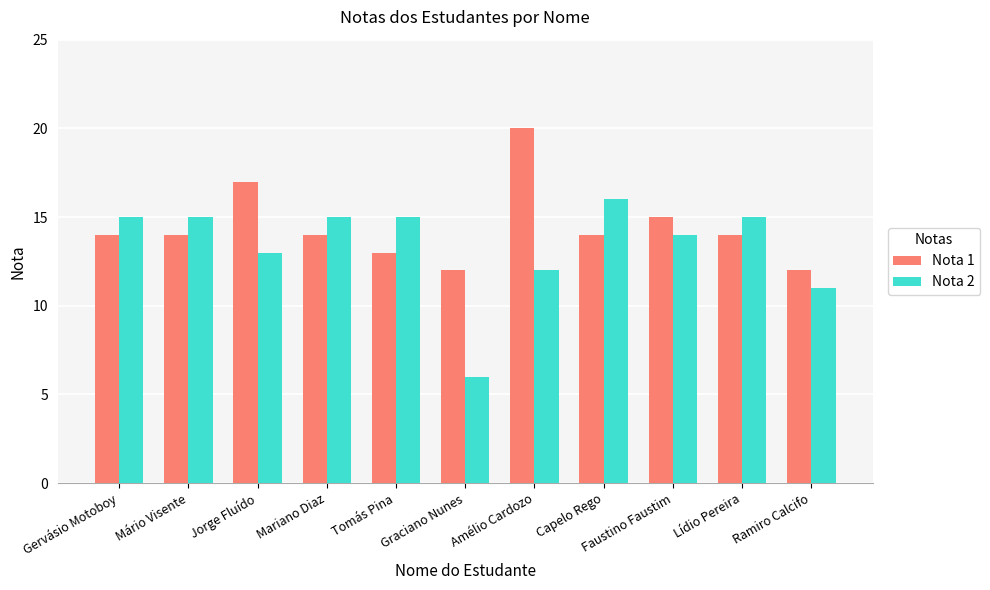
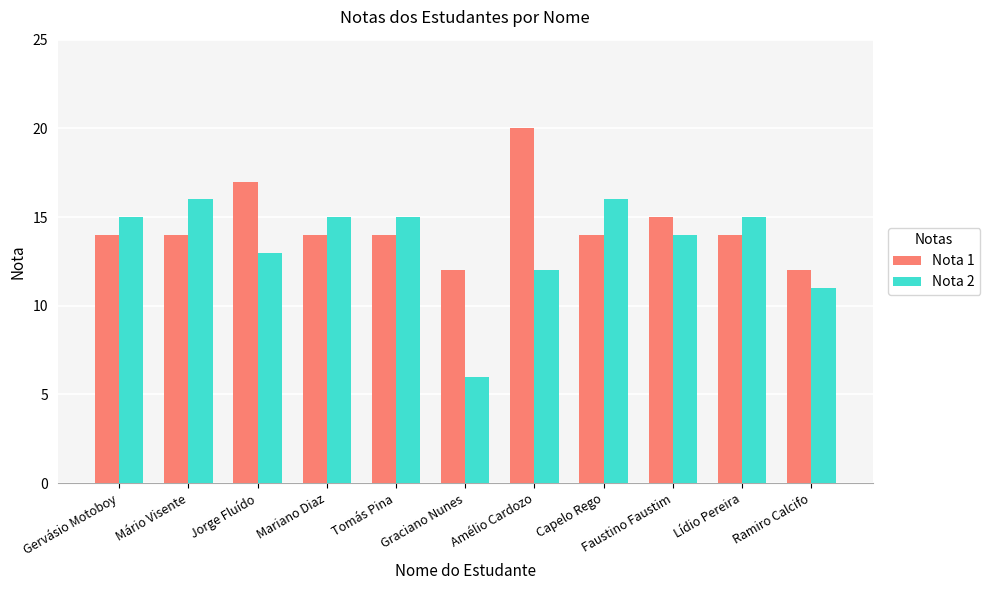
  {
    "Nota 1": {
      "Gervásio Motoboy": 14,
      "Mário Visente": 14,
      "Jorge Fluído": 17,
      "Mariano Diaz": 14,
-     "Tomás Pina": 13,
+     "Tomás Pina": 14,
      "Graciano Nunes": 12,
      "Amélio Cardozo": 20,
      "Capelo Rego": 14,
      "Faustino Faustim": 15,
      "Lídio Pereira": 14,
      "Ramiro Calcifo": 12
    },
    "Nota 2": {
      "Gervásio Motoboy": 15,
-     "Mário Visente": 15,
+     "Mário Visente": 16,
      "Jorge Fluído": 13,
      "Mariano Diaz": 15,
      "Tomás Pina": 15,
      "Graciano Nunes": 6,
      "Amélio Cardozo": 12,
      "Capelo Rego": 16,
      "Faustino Faustim": 14,
      "Lídio Pereira": 15,
      "Ramiro Calcifo": 11
    }
  }
